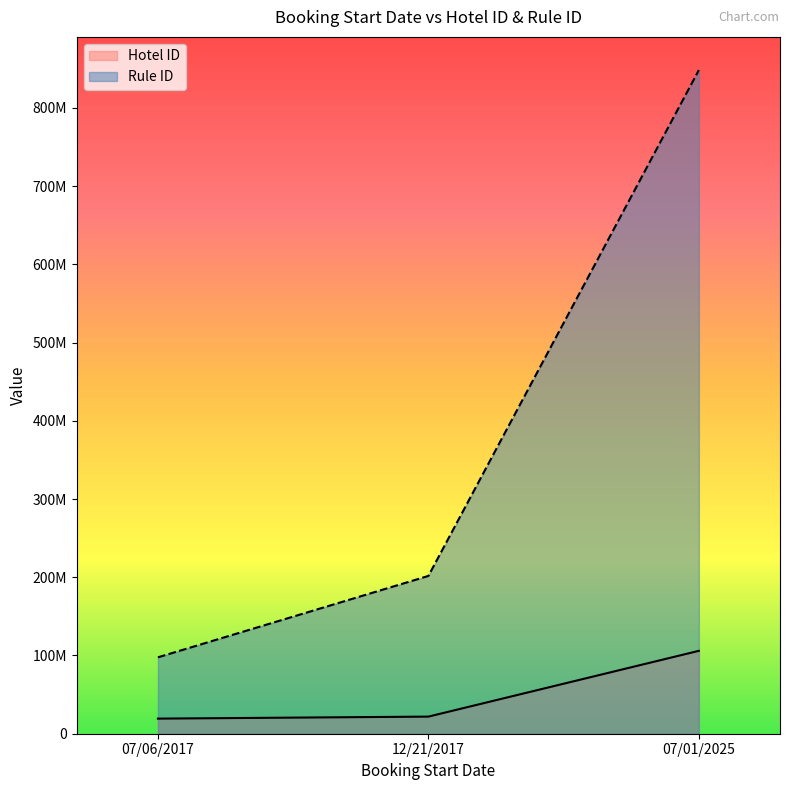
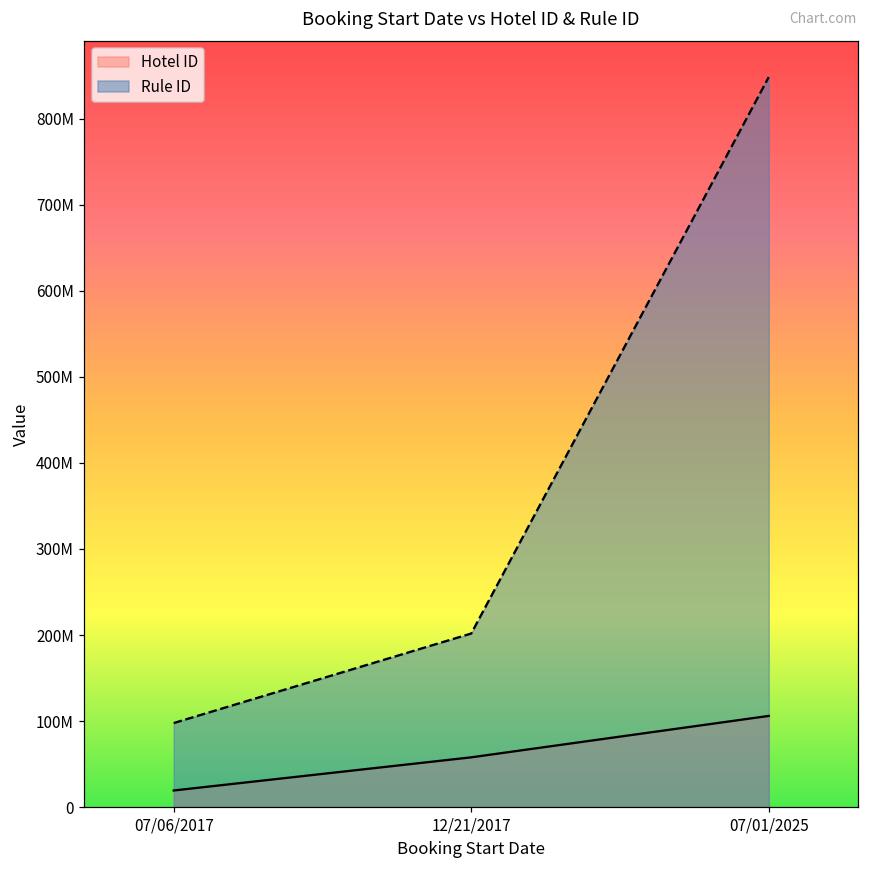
  {
    "Hotel ID": {
      "07/06/2017": 20000000,
-     "12/21/2017": 20000000,
+     "12/21/2017": 60000000,
      "07/01/2025": 110000000
    },
    "Rule ID": {
      "07/06/2017": 100000000,
      "12/21/2017": 200000000,
      "07/01/2025": 850000000
    }
  }
